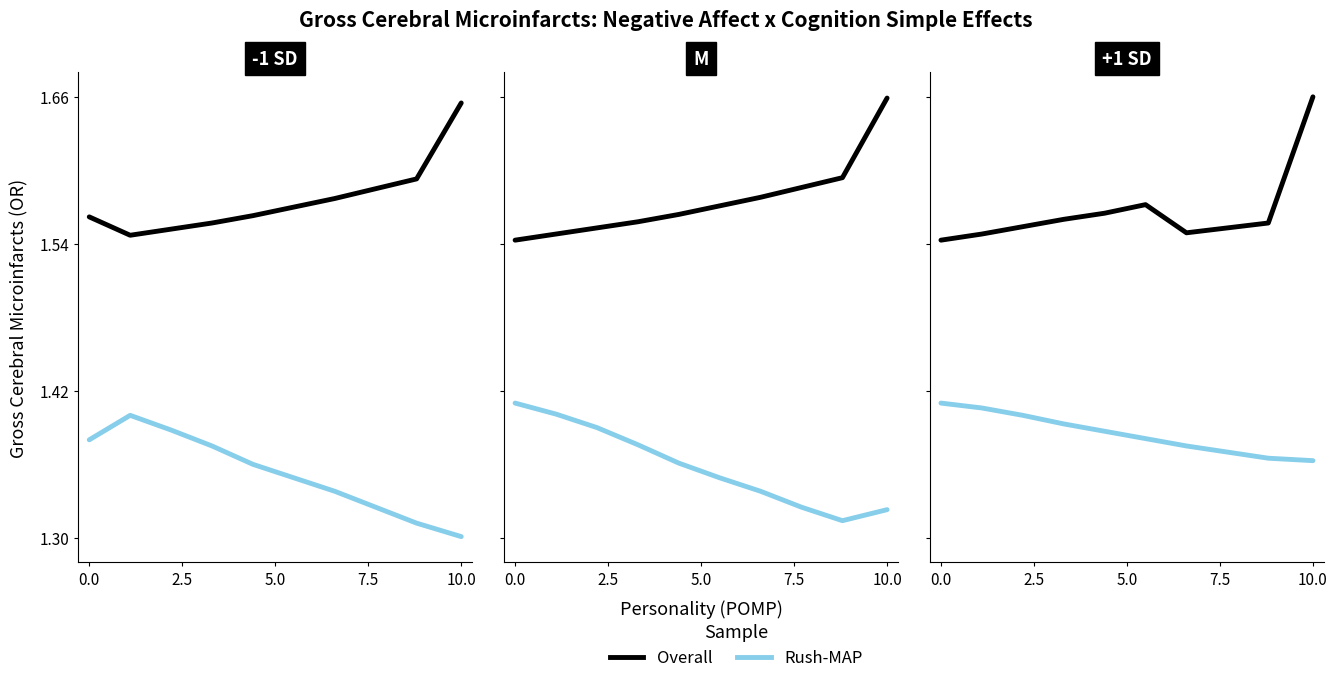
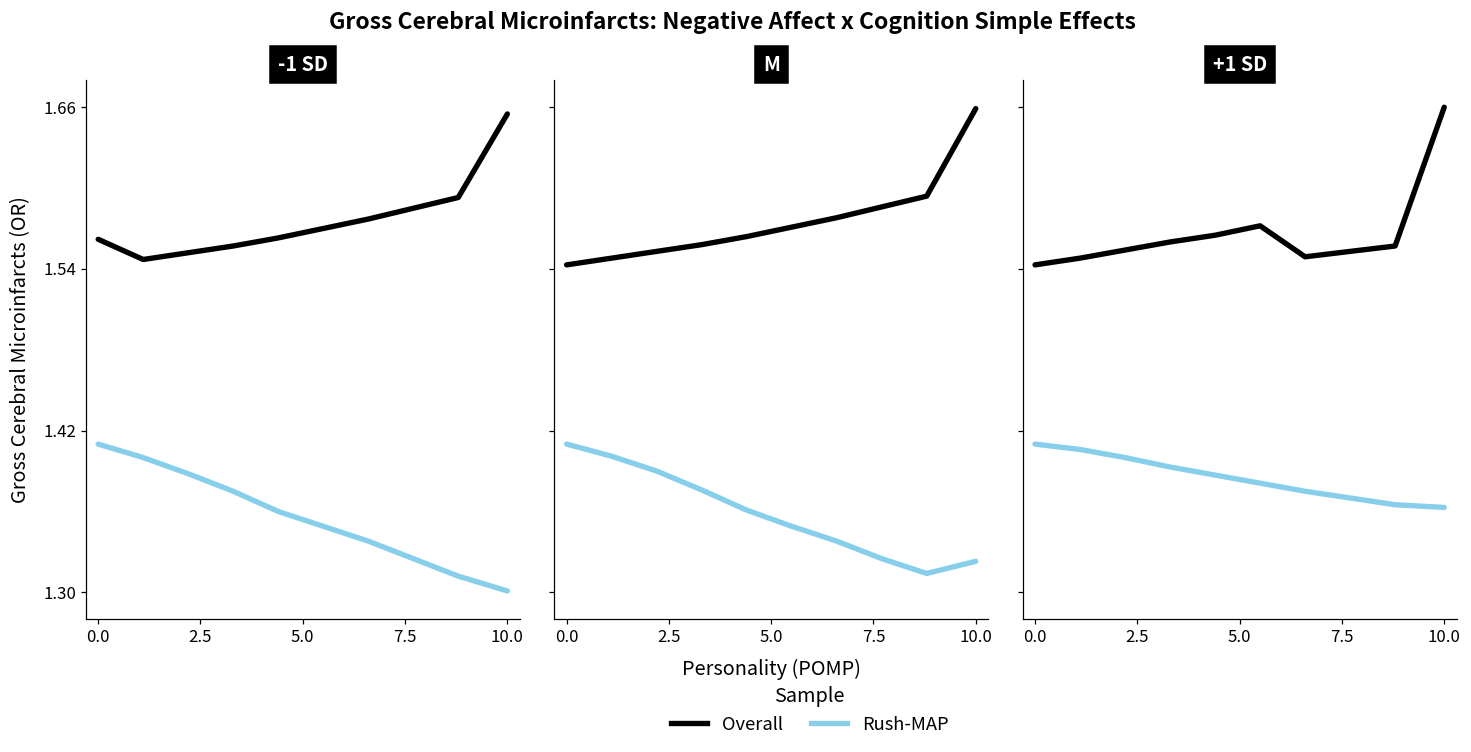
  {
    "-1 SD": {
      "Overall": {
        "0.0": 1.56,
        "10.0": 1.655
      },
      "Rush-MAP": {
-       "0.0": 1.38,
+       "0.0": 1.41,
        "10.0": 1.30
      }
    }
  }
